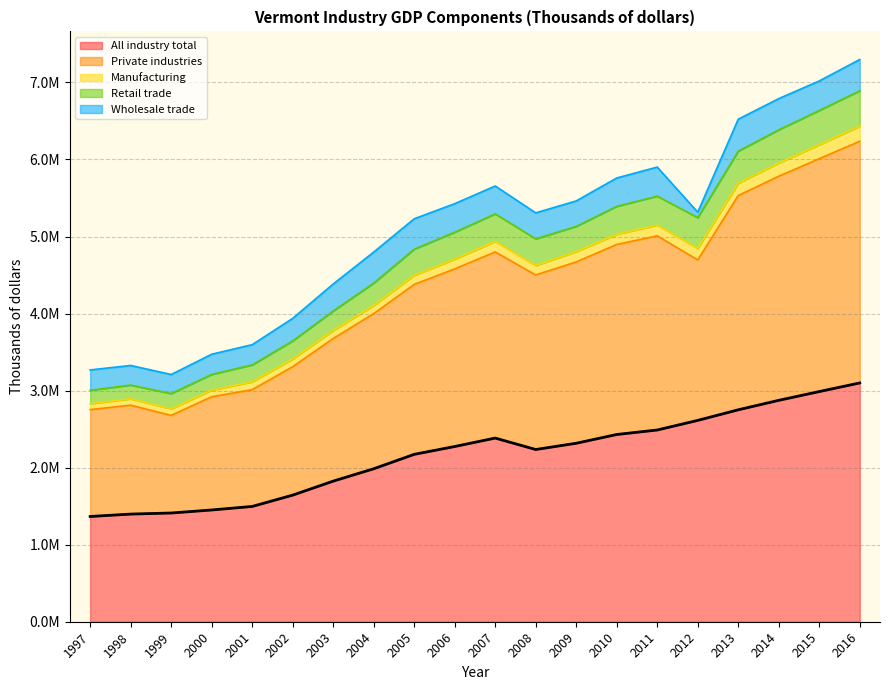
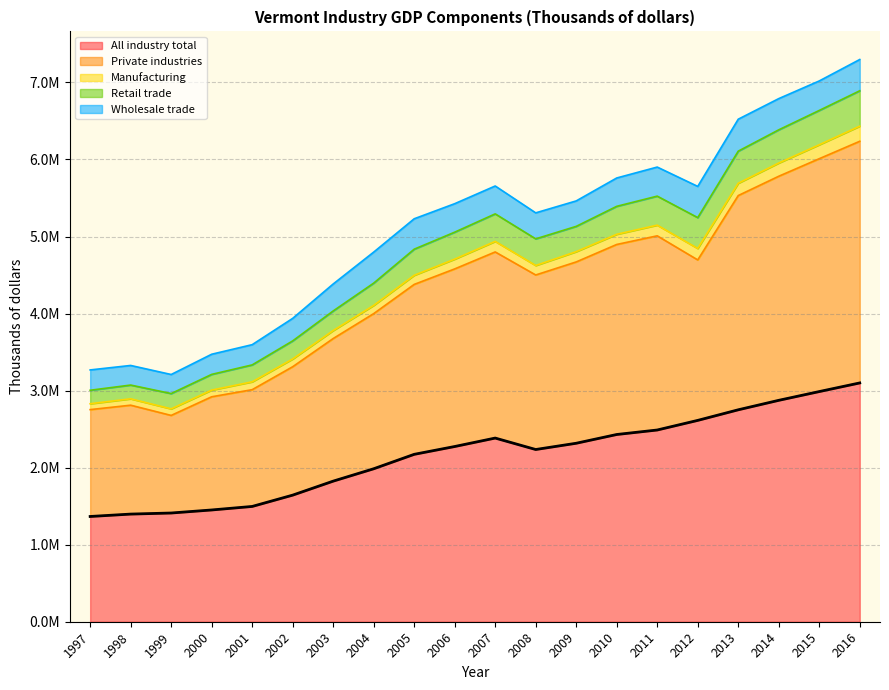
  {
    "All industry total": {
      "1997": 1400000,
      "1998": 1400000,
      "1999": 1400000,
      "2000": 1500000,
      "2001": 1500000,
      "2002": 1600000,
      "2003": 1800000,
      "2004": 2000000,
      "2005": 2200000,
      "2006": 2300000,
      "2007": 2400000,
      "2008": 2200000,
      "2009": 2300000,
      "2010": 2400000,
      "2011": 2500000,
      "2012": 2600000,
      "2013": 2800000,
      "2014": 2900000,
      "2015": 3000000,
      "2016": 3100000
    },
    "Private industries": {
      "1997": 1400000,
      "1998": 1400000,
      "1999": 1300000,
      "2000": 1500000,
      "2001": 1500000,
      "2002": 1700000,
      "2003": 1900000,
      "2004": 2000000,
      "2005": 2200000,
      "2006": 2300000,
      "2007": 2400000,
      "2008": 2300000,
      "2009": 2400000,
      "2010": 2500000,
      "2011": 2500000,
      "2012": 2100000,
      "2013": 2800000,
      "2014": 2900000,
      "2015": 3000000,
      "2016": 3100000
    },
    "Manufacturing": {
      "1997": 100000,
      "1998": 100000,
      "1999": 100000,
      "2000": 100000,
      "2001": 100000,
      "2002": 100000,
      "2003": 100000,
      "2004": 100000,
      "2005": 100000,
      "2006": 100000,
      "2007": 100000,
      "2008": 100000,
      "2009": 100000,
      "2010": 100000,
      "2011": 100000,
      "2012": 100000,
      "2013": 200000,
      "2014": 200000,
      "2015": 200000,
      "2016": 200000
    },
    "Retail trade": {
      "1997": 200000,
      "1998": 200000,
      "1999": 200000,
      "2000": 200000,
      "2001": 200000,
      "2002": 200000,
      "2003": 300000,
      "2004": 300000,
      "2005": 300000,
      "2006": 300000,
      "2007": 400000,
      "2008": 300000,
      "2009": 300000,
      "2010": 400000,
      "2011": 400000,
      "2012": 400000,
      "2013": 400000,
      "2014": 400000,
      "2015": 400000,
      "2016": 500000
    },
    "Wholesale trade": {
      "1997": 300000,
      "1998": 300000,
      "1999": 200000,
      "2000": 300000,
      "2001": 300000,
      "2002": 300000,
      "2003": 400000,
      "2004": 400000,
      "2005": 400000,
      "2006": 400000,
      "2007": 400000,
      "2008": 300000,
      "2009": 300000,
      "2010": 400000,
      "2011": 400000,
-     "2012": 100000,
+     "2012": 400000,
      "2013": 400000,
      "2014": 400000,
      "2015": 400000,
      "2016": 400000
    }
  }
